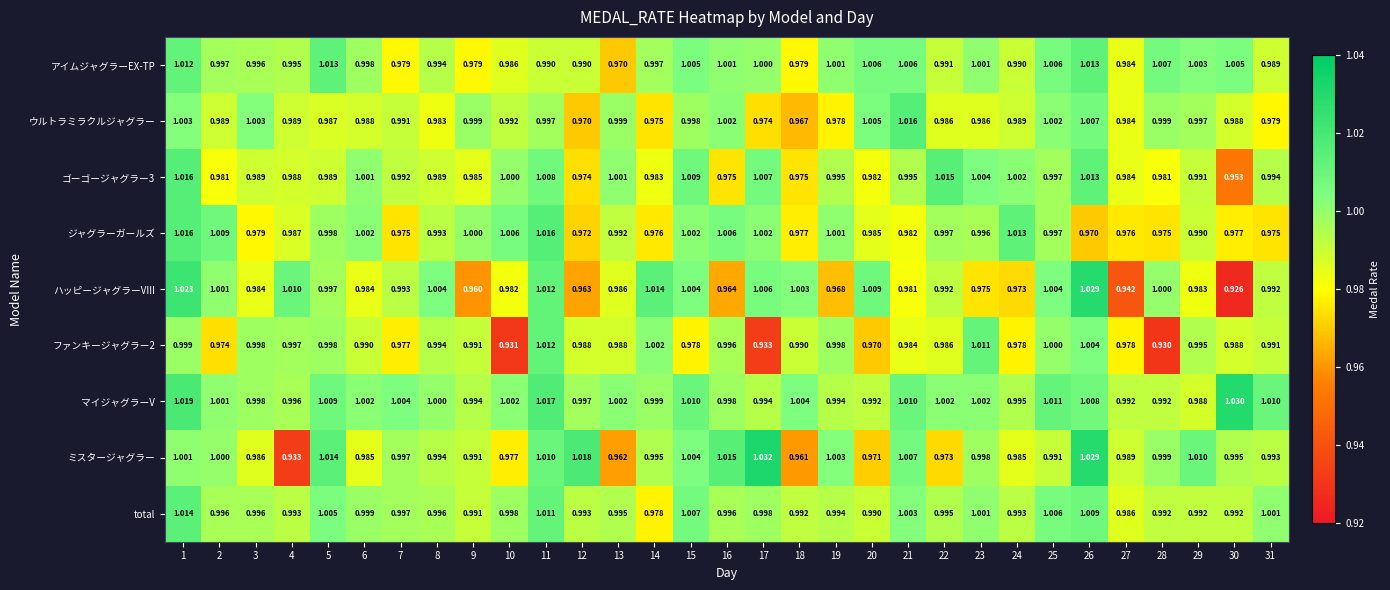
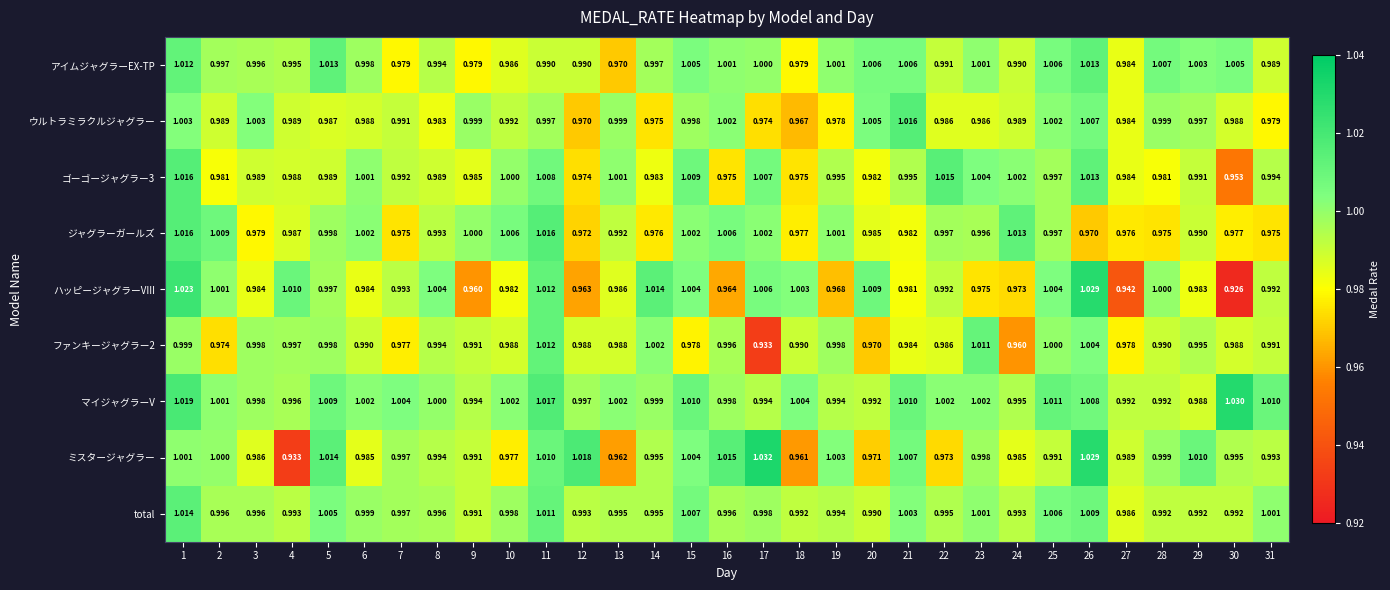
  {
    "ファンキージャグラー2": {
      "1": 0.999,
      "2": 0.974,
      "3": 0.998,
      "4": 0.997,
      "5": 0.998,
      "6": 0.990,
      "7": 0.977,
      "8": 0.994,
      "9": 0.991,
-     "10": 0.931,
+     "10": 0.988,
      "11": 1.012,
      "12": 0.988,
      "13": 0.988,
      "14": 1.002,
      "15": 0.978,
      "16": 0.996,
      "17": 0.933,
      "18": 0.990,
      "19": 0.998,
      "20": 0.970,
      "21": 0.984,
      "22": 0.986,
      "23": 1.011,
-     "24": 0.978,
+     "24": 0.960,
      "25": 1.000,
      "26": 1.004,
      "27": 0.978,
-     "28": 0.930,
+     "28": 0.990,
      "29": 0.995,
      "30": 0.988,
      "31": 0.991
    },
    "total": {
      "1": 1.014,
      "2": 0.996,
      "3": 0.996,
      "4": 0.993,
      "5": 1.005,
      "6": 0.999,
      "7": 0.997,
      "8": 0.996,
      "9": 0.991,
      "10": 0.998,
      "11": 1.011,
      "12": 0.993,
      "13": 0.995,
-     "14": 0.978,
+     "14": 0.995,
      "15": 1.007,
      "16": 0.996,
      "17": 0.998,
      "18": 0.992,
      "19": 0.994,
      "20": 0.990,
      "21": 1.003,
      "22": 0.995,
      "23": 1.001,
      "24": 0.993,
      "25": 1.006,
      "26": 1.009,
      "27": 0.986,
      "28": 0.992,
      "29": 0.992,
      "30": 0.992,
      "31": 1.001
    }
  }
